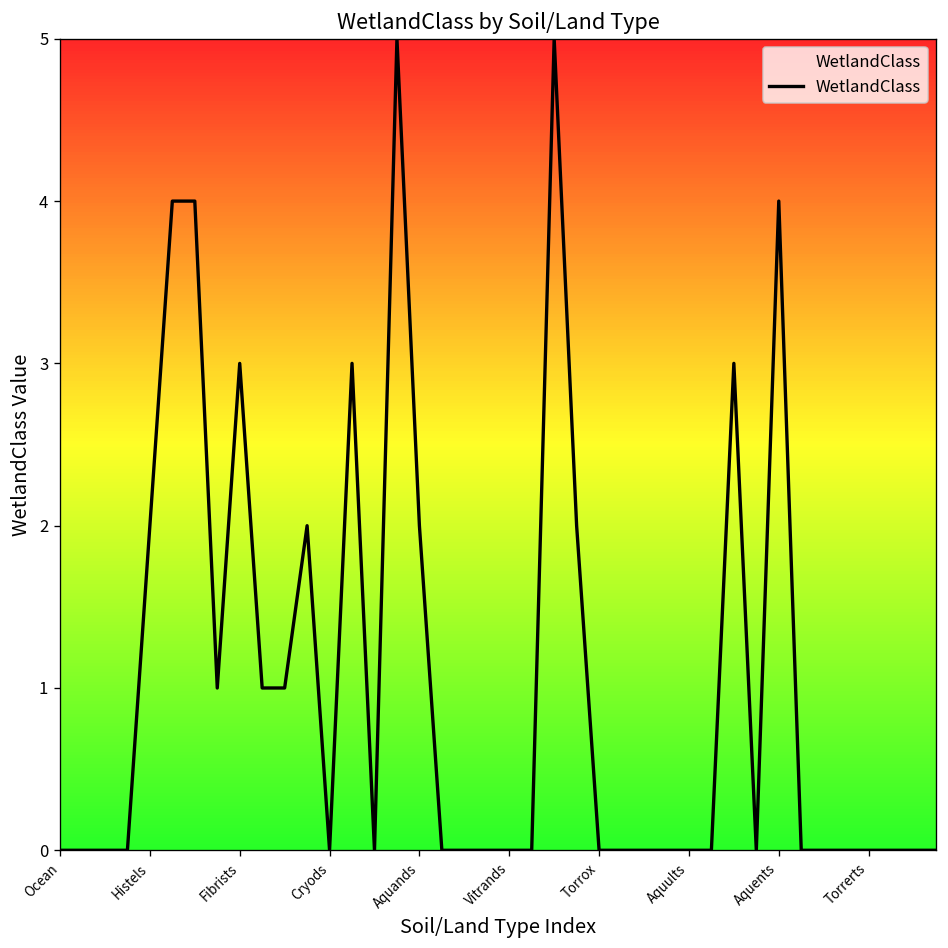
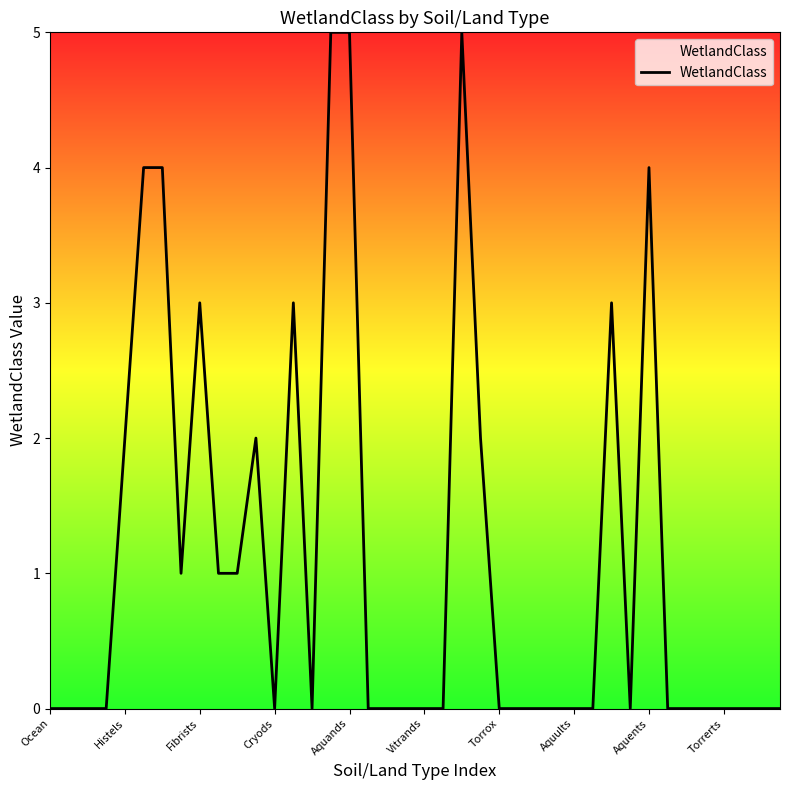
  {
    "Ocean": 0,
    "Histels": 2,
    "Fibrists": 3,
    "Cryods": 0,
-   "Aquands": 2,
+   "Aquands": 5,
    "Vitrands": 0,
    "Torrox": 0,
    "Aquults": 0,
    "Aquents": 4,
    "Torrerts": 0
  }
